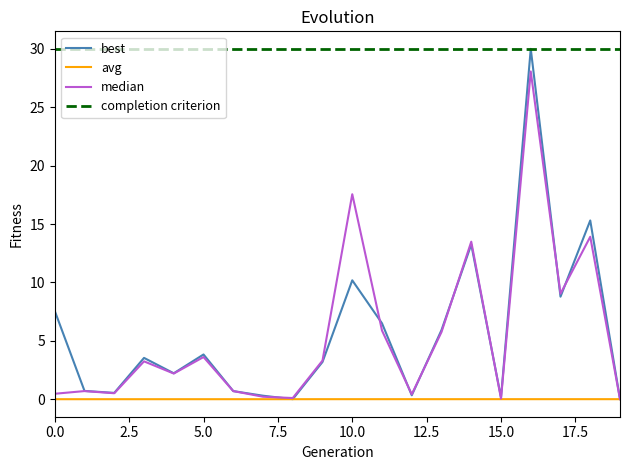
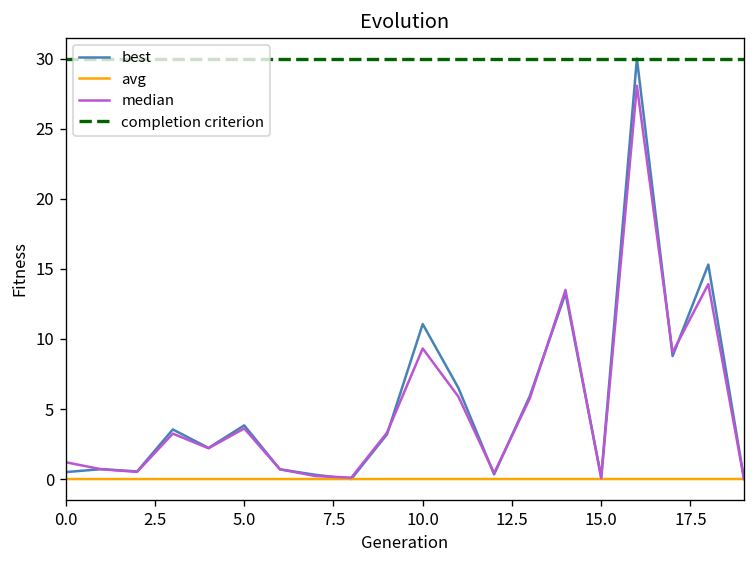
  {
    "best": {
-     "0.0": 7.6,
-     "10.0": 10.2
+     "0.0": 0.5,
+     "10.0": 11.1
    },
    "avg": {
      "0.0": 0.0,
      "5.0": 0.0,
      "10.0": 0.0
    },
    "median": {
-     "0.0": 0.5,
-     "10.0": 17.6
+     "0.0": 1.2,
+     "10.0": 9.3
    },
    "completion criterion": {
      "0.0": 30.0,
      "10.0": 30.0,
      "15.0": 30.0
    }
  }
